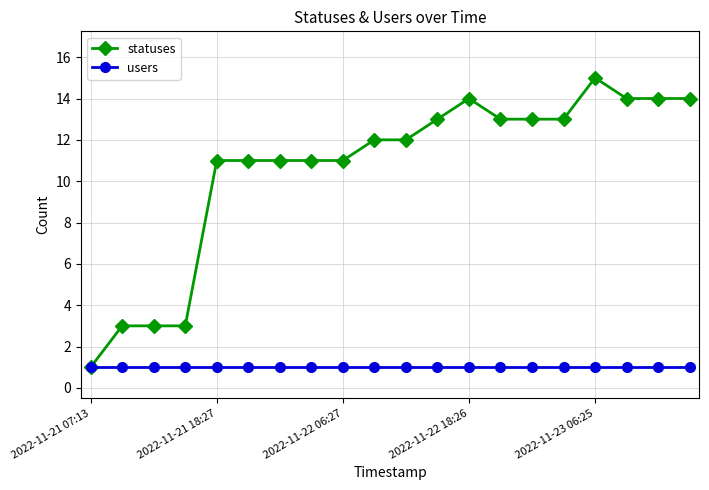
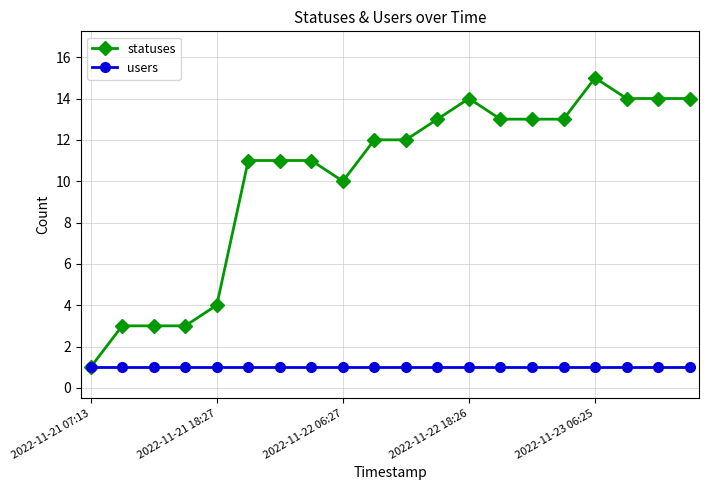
  {
    "statuses": {
-     "2022-11-21 18:27": 11,
-     "2022-11-22 06:27": 11,
+     "2022-11-21 18:27": 4,
+     "2022-11-22 06:27": 10,
      "2022-11-22 18:26": 14,
      "2022-11-23 06:25": 15
    },
    "users": {
      "2022-11-21 18:27": 1,
      "2022-11-22 06:27": 1,
      "2022-11-22 18:26": 1,
      "2022-11-23 06:25": 1
    }
  }
